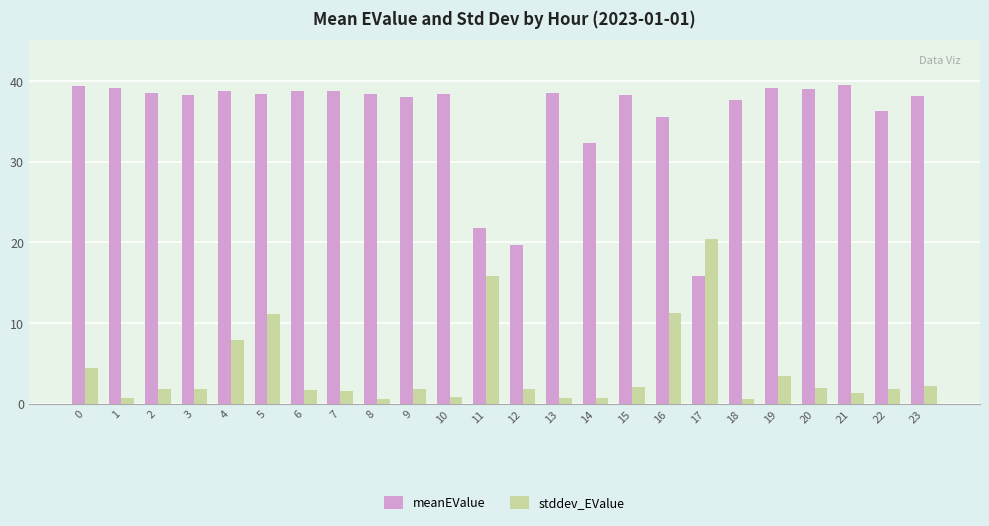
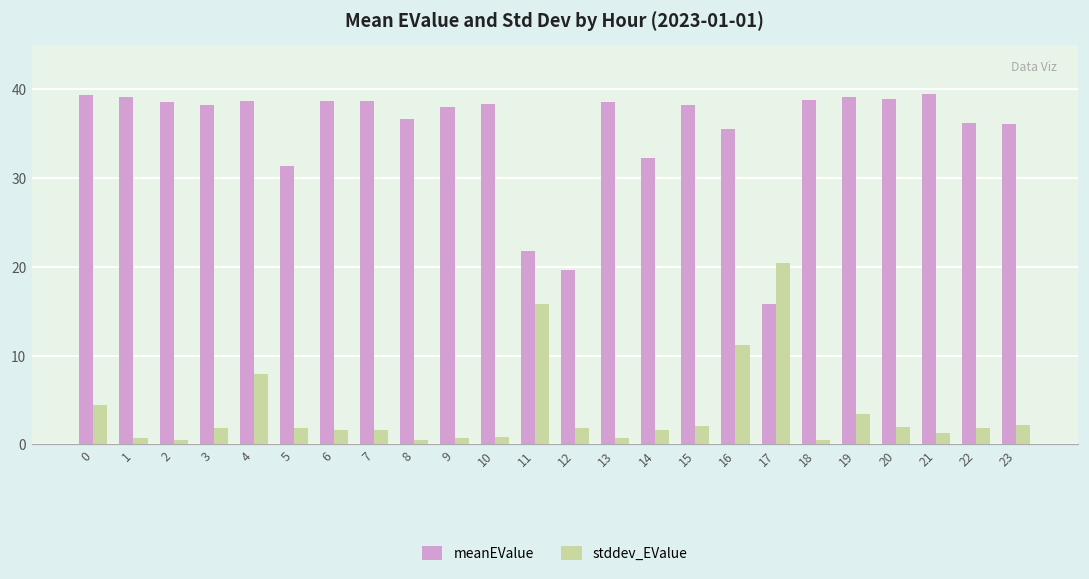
  {
    "meanEValue": {
      "0": 39,
      "1": 39,
      "2": 39,
      "3": 38,
      "4": 39,
-     "5": 38,
+     "5": 31,
      "6": 39,
      "7": 39,
-     "8": 38,
+     "8": 37,
      "9": 38,
      "10": 38,
      "11": 22,
      "12": 20,
      "13": 39,
      "14": 32,
      "15": 38,
      "16": 36,
      "17": 16,
-     "18": 38,
+     "18": 39,
      "19": 39,
      "20": 39,
      "21": 40,
      "22": 36,
-     "23": 38
+     "23": 36
    },
    "stddev_EValue": {
      "0": 4,
      "1": 1,
-     "2": 2,
+     "2": 1,
      "3": 2,
      "4": 8,
-     "5": 11,
+     "5": 2,
      "6": 2,
      "7": 2,
      "8": 1,
-     "9": 2,
+     "9": 1,
      "10": 1,
      "11": 16,
      "12": 2,
      "13": 1,
-     "14": 1,
+     "14": 2,
      "15": 2,
      "16": 11,
      "17": 20,
      "18": 1,
      "19": 3,
      "20": 2,
      "21": 1,
      "22": 2,
      "23": 2
    }
  }
